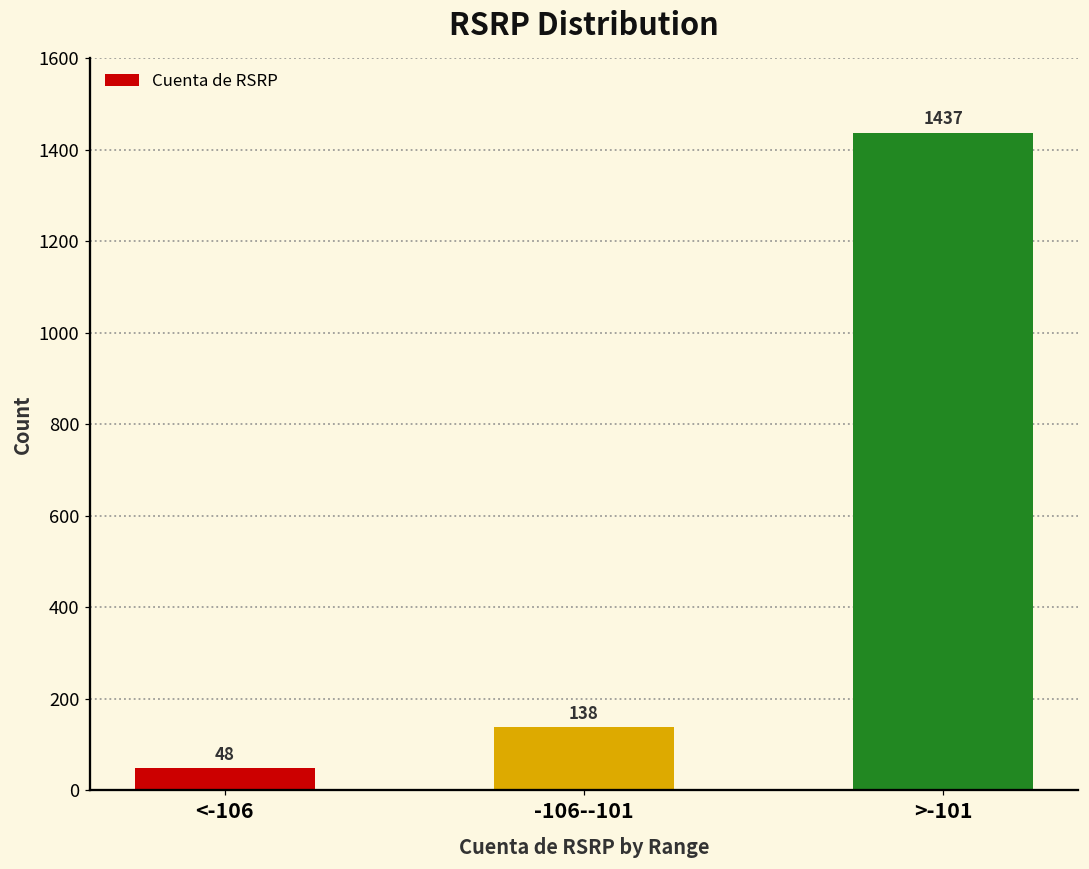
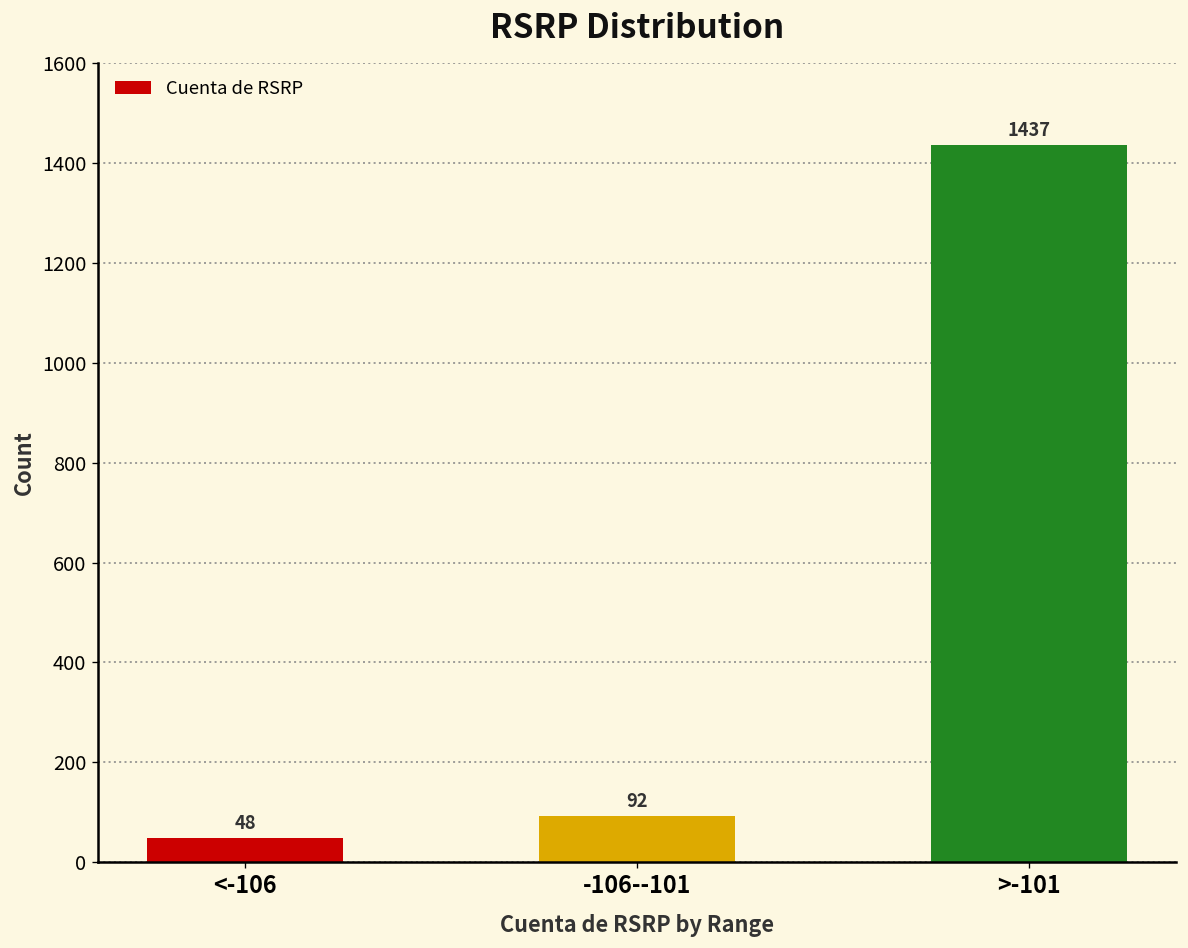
  {
    "<-106": 48,
-   "-106--101": 138,
+   "-106--101": 92,
    ">-101": 1437
  }
